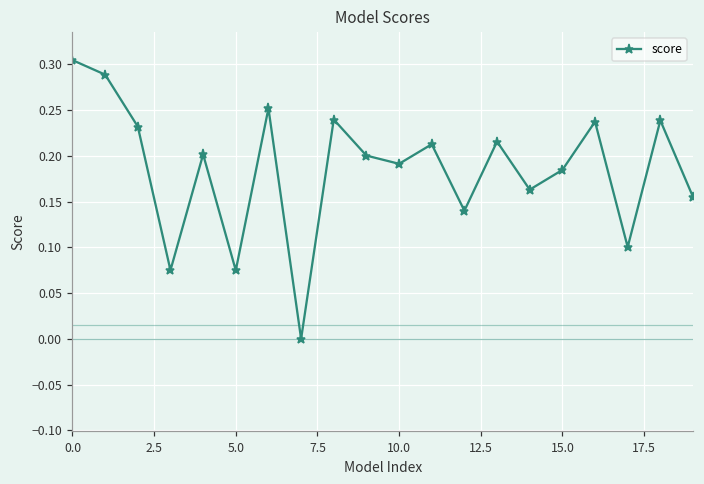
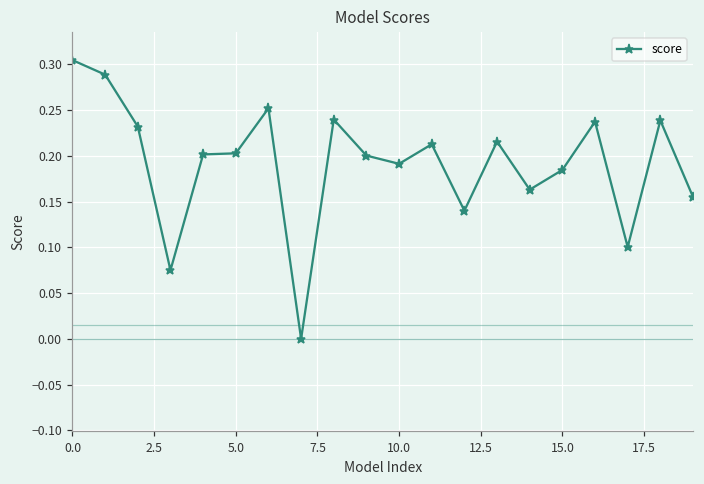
  {
    "0.0": 0.30,
-   "5.0": 0.07,
+   "5.0": 0.20,
    "10.0": 0.19,
    "15.0": 0.18
  }
